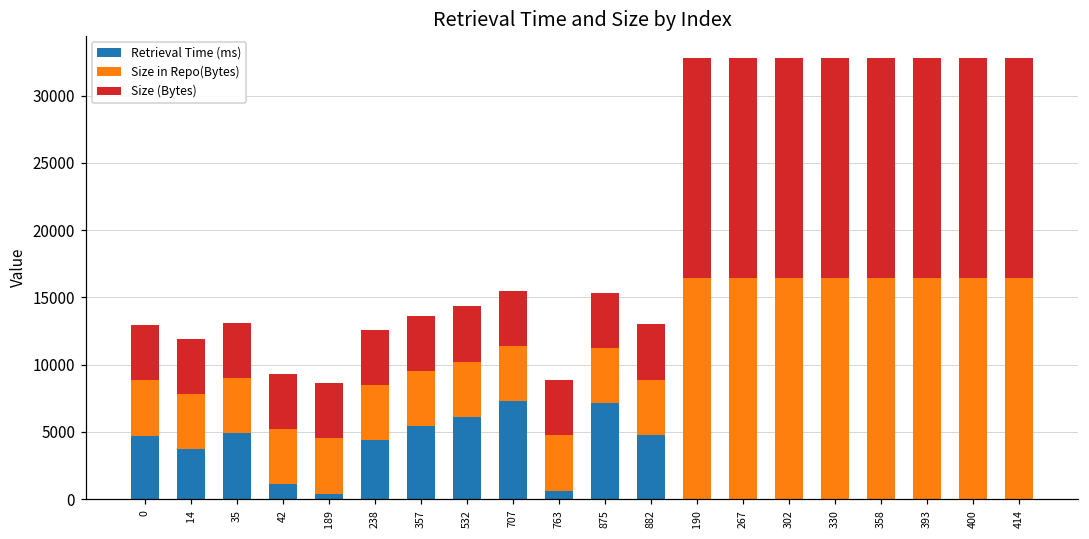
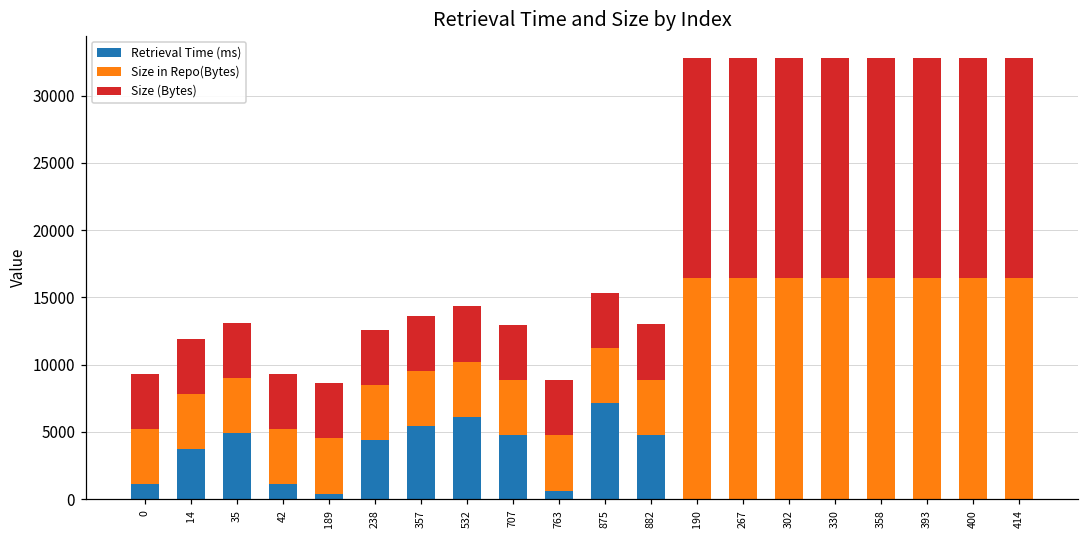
  {
    "Retrieval Time (ms)": {
-     "0": 4700,
+     "0": 1100,
      "14": 3700,
      "35": 4900,
      "42": 1100,
      "189": 400,
      "238": 4400,
      "357": 5400,
      "532": 6100,
-     "707": 7300,
+     "707": 4800,
      "763": 600,
      "875": 7100,
      "882": 4800
    },
    "Size in Repo(Bytes)": {
      "0": 4100,
      "14": 4100,
      "35": 4100,
      "42": 4100,
      "189": 4100,
      "238": 4100,
      "357": 4100,
      "532": 4100,
      "707": 4100,
      "763": 4100,
      "875": 4100,
      "882": 4100,
      "190": 16400,
      "267": 16400,
      "302": 16400,
      "330": 16400,
      "358": 16400,
      "393": 16400,
      "400": 16400,
      "414": 16400
    },
    "Size (Bytes)": {
      "0": 4100,
      "14": 4100,
      "35": 4100,
      "42": 4100,
      "189": 4100,
      "238": 4100,
      "357": 4100,
      "532": 4100,
      "707": 4100,
      "763": 4100,
      "875": 4100,
      "882": 4100,
      "190": 16400,
      "267": 16400,
      "302": 16400,
      "330": 16400,
      "358": 16400,
      "393": 16400,
      "400": 16400,
      "414": 16400
    }
  }
